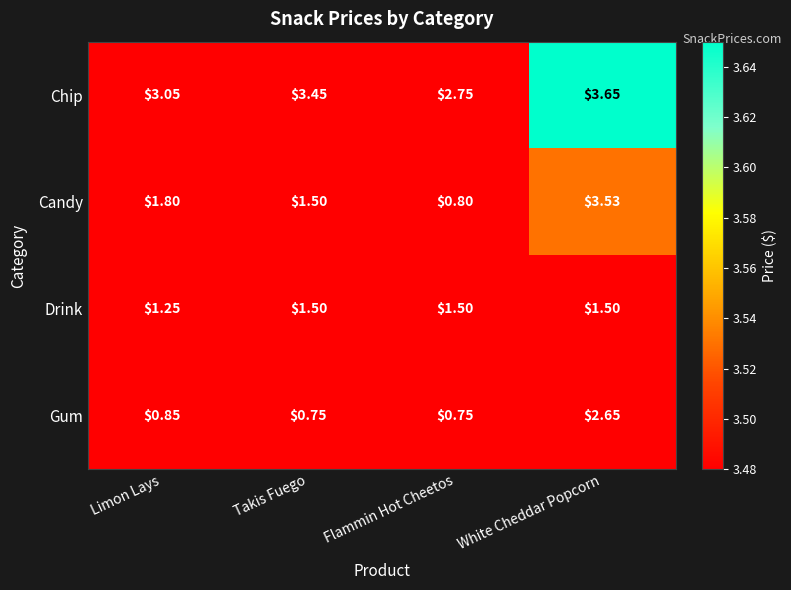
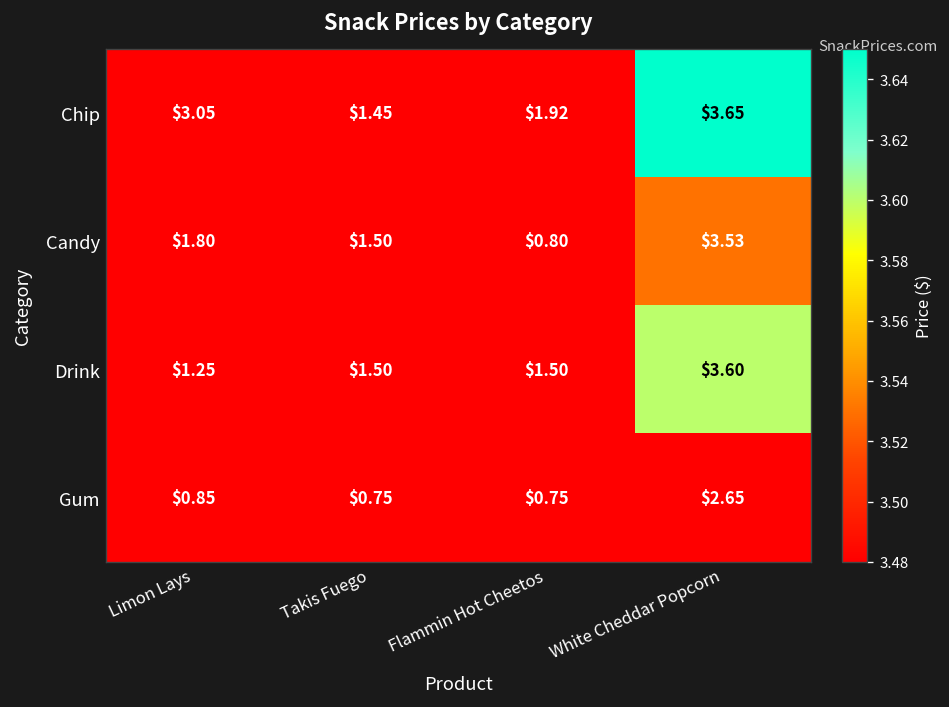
  {
    "Chip": {
      "Limon Lays": "$3.05",
-     "Takis Fuego": "$3.45",
-     "Flammin Hot Cheetos": "$2.75",
+     "Takis Fuego": "$1.45",
+     "Flammin Hot Cheetos": "$1.92",
      "White Cheddar Popcorn": "$3.65"
    },
    "Candy": {
      "Limon Lays": "$1.80",
      "Takis Fuego": "$1.50",
      "Flammin Hot Cheetos": "$0.80",
      "White Cheddar Popcorn": "$3.53"
    },
    "Drink": {
      "Limon Lays": "$1.25",
      "Takis Fuego": "$1.50",
      "Flammin Hot Cheetos": "$1.50",
-     "White Cheddar Popcorn": "$1.50"
+     "White Cheddar Popcorn": "$3.60"
    },
    "Gum": {
      "Limon Lays": "$0.85",
      "Takis Fuego": "$0.75",
      "Flammin Hot Cheetos": "$0.75",
      "White Cheddar Popcorn": "$2.65"
    }
  }
